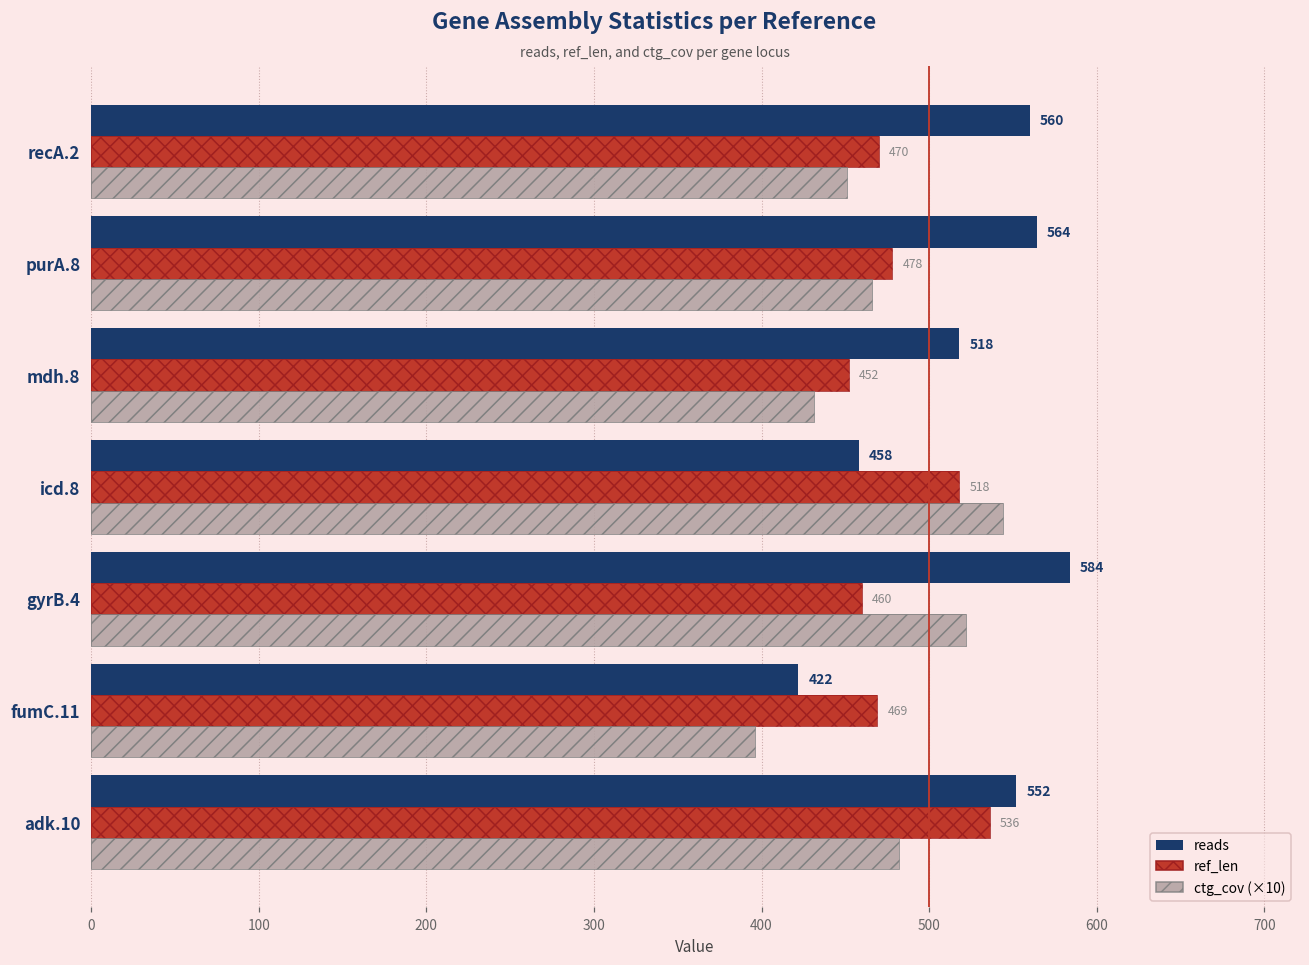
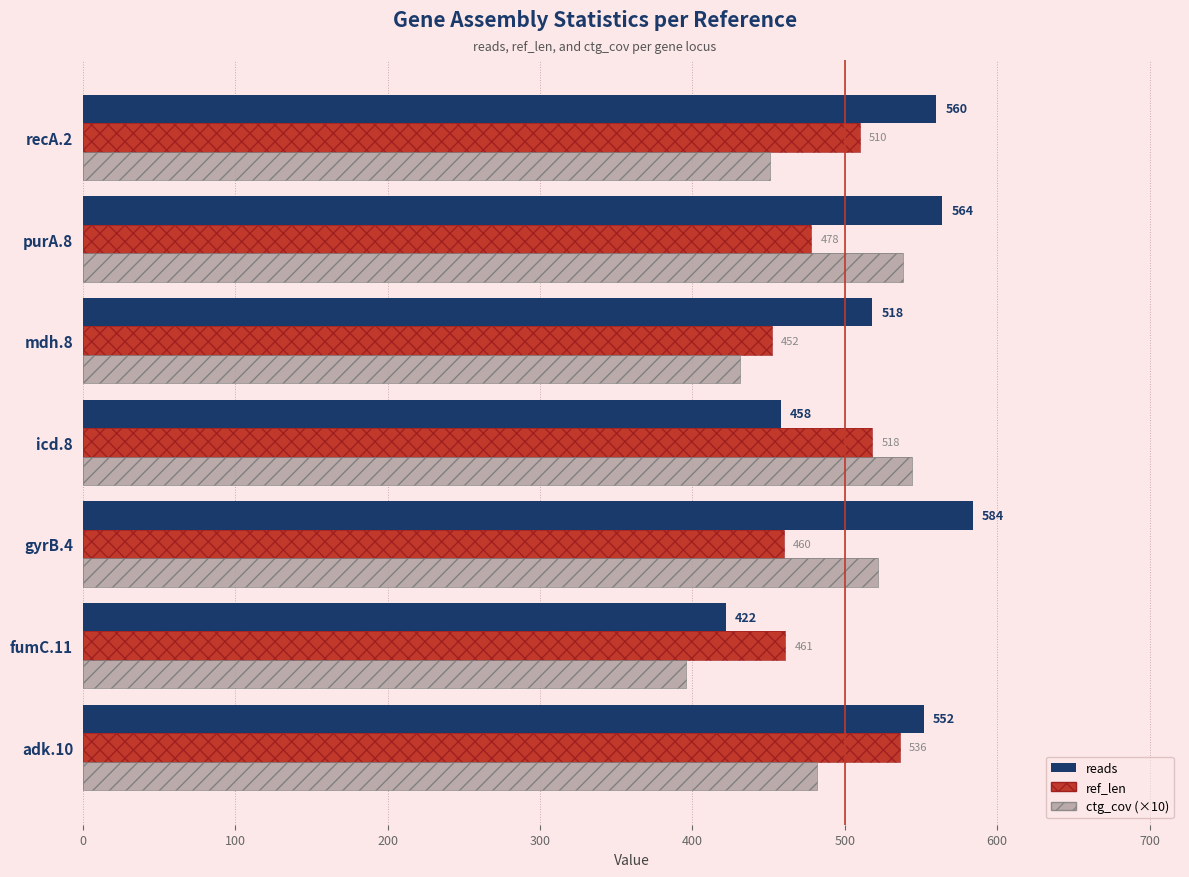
  {
    "reads": {
      "recA.2": 560,
      "purA.8": 564,
      "mdh.8": 518,
      "icd.8": 458,
      "gyrB.4": 584,
      "fumC.11": 422,
      "adk.10": 552
    },
    "ref_len": {
-     "recA.2": 470,
+     "recA.2": 510,
      "purA.8": 478,
      "mdh.8": 452,
      "icd.8": 518,
      "gyrB.4": 460,
-     "fumC.11": 469,
+     "fumC.11": 461,
      "adk.10": 536
    },
    "ctg_cov (×10)": {
      "recA.2": 451,
-     "purA.8": 466,
+     "purA.8": 538,
      "mdh.8": 431,
      "icd.8": 544,
      "gyrB.4": 522,
      "fumC.11": 396,
      "adk.10": 482
    }
  }
